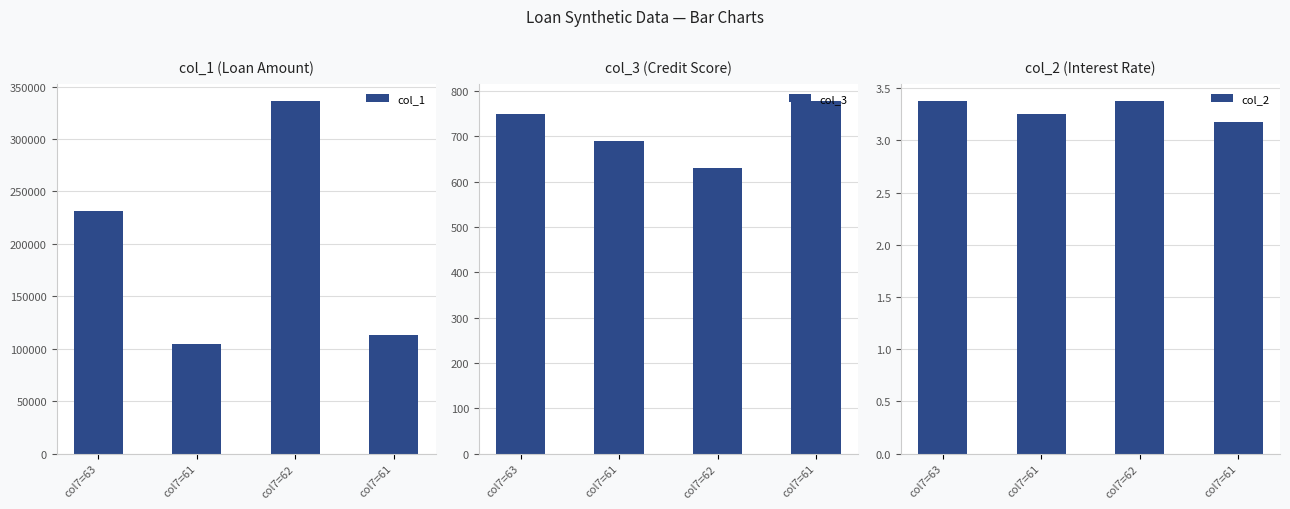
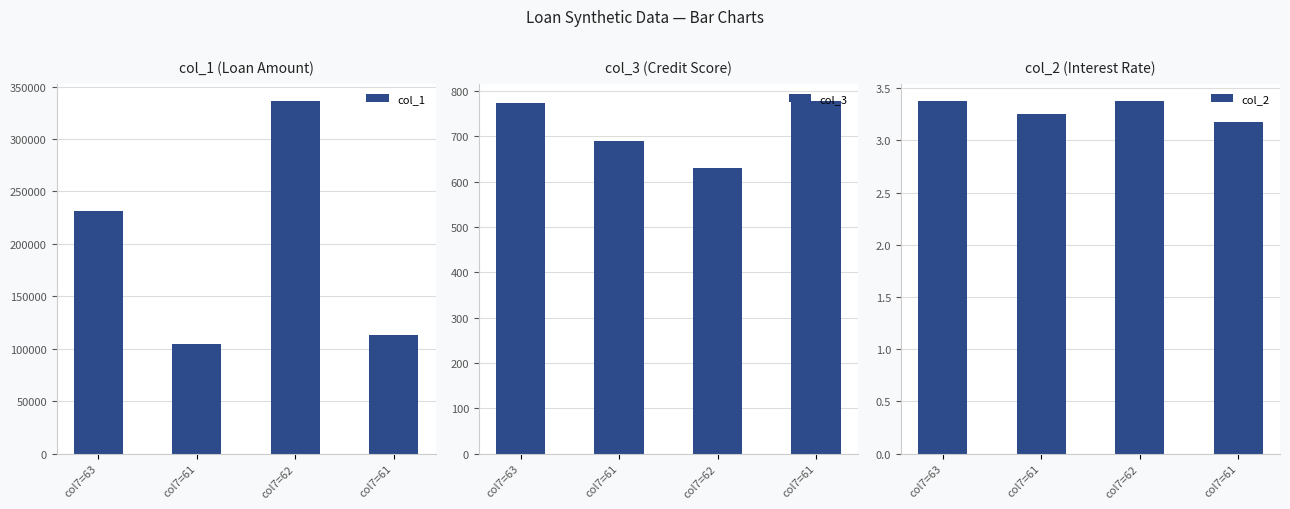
  {
    "col_1 (Loan Amount)": {
      "col7=63": 231000,
      "col7=62": 336000
    },
    "col_3 (Credit Score)": {
-     "col7=63": 750,
+     "col7=63": 770,
      "col7=62": 630
    },
    "col_2 (Interest Rate)": {
      "col7=63": 3.38,
      "col7=62": 3.38
    }
  }
